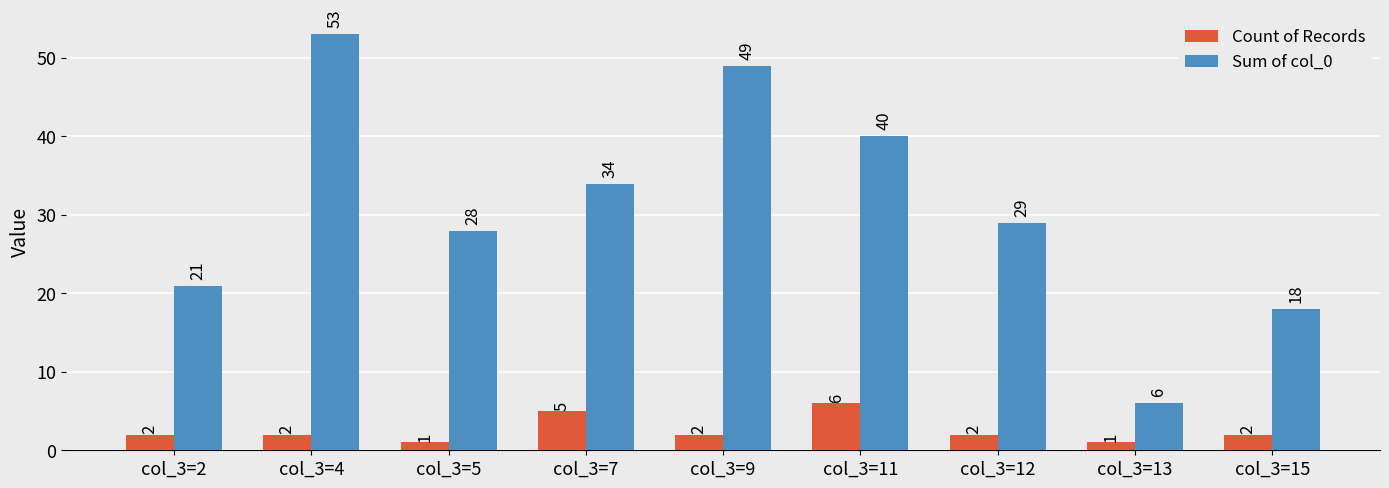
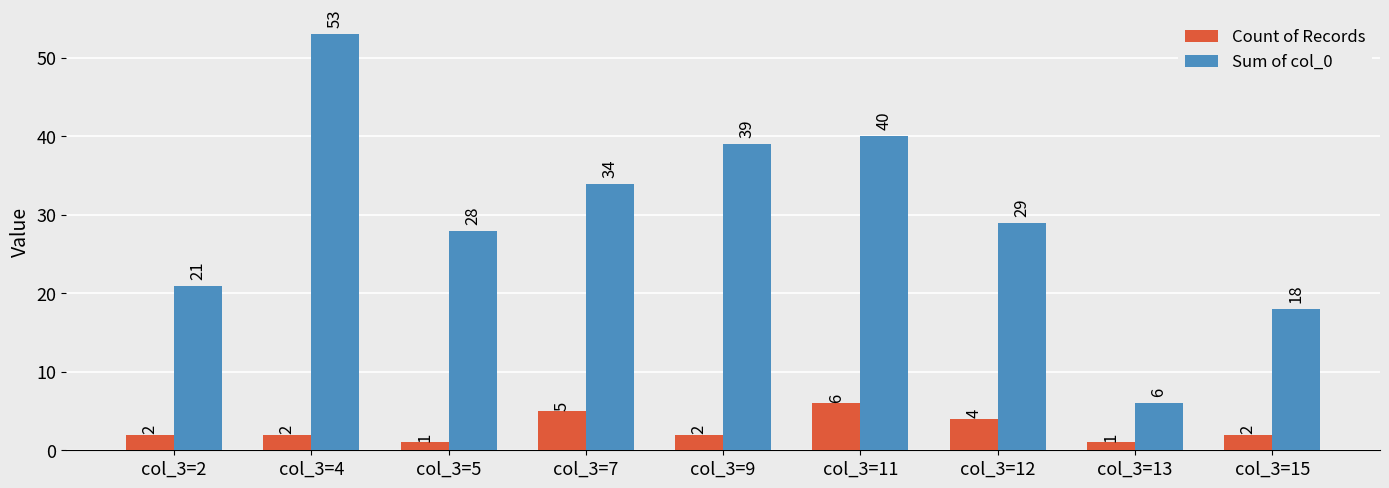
  {
    "Count of Records": {
      "col_3=2": 2,
      "col_3=4": 2,
      "col_3=5": 1,
      "col_3=7": 5,
      "col_3=9": 2,
      "col_3=11": 6,
-     "col_3=12": 2,
+     "col_3=12": 4,
      "col_3=13": 1,
      "col_3=15": 2
    },
    "Sum of col_0": {
      "col_3=2": 21,
      "col_3=4": 53,
      "col_3=5": 28,
      "col_3=7": 34,
-     "col_3=9": 49,
+     "col_3=9": 39,
      "col_3=11": 40,
      "col_3=12": 29,
      "col_3=13": 6,
      "col_3=15": 18
    }
  }
